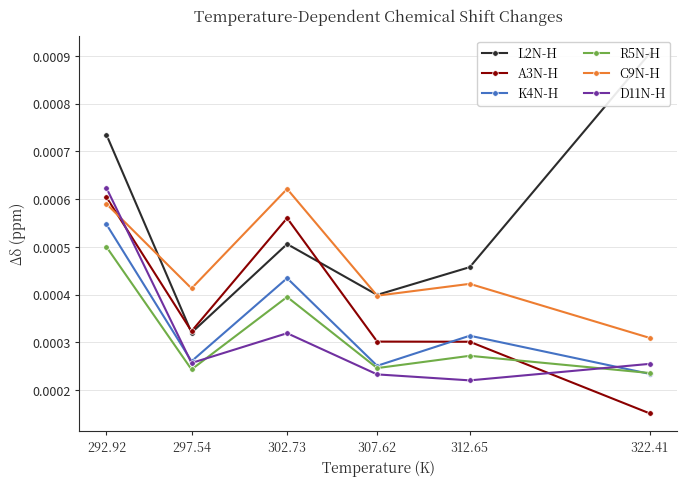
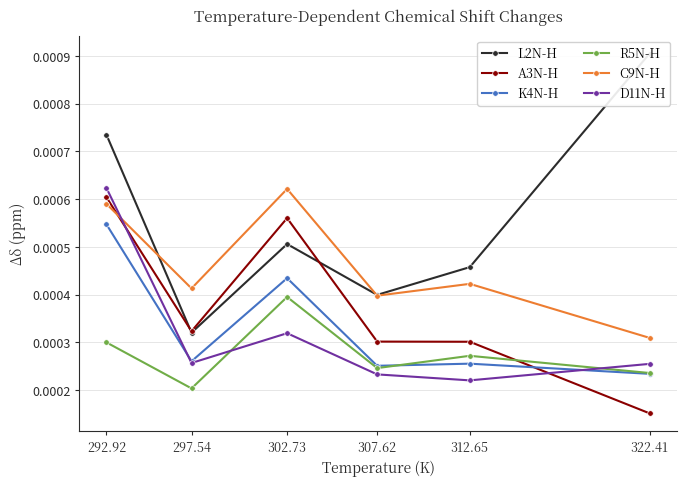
  {
    "L2N-H": {
      "292.92": 0.00073,
      "302.73": 0.00051,
      "312.65": 0.00046
    },
    "A3N-H": {
      "292.92": 0.00060,
      "302.73": 0.00056,
      "307.62": 0.00030,
      "312.65": 0.00030,
      "322.41": 0.00015
    },
    "K4N-H": {
      "292.92": 0.00055,
      "302.73": 0.00043,
-     "312.65": 0.00031
+     "312.65": 0.00026
    },
    "R5N-H": {
-     "292.92": 0.0005,
-     "297.54": 0.00024,
+     "292.92": 0.0003,
+     "297.54": 0.00020,
      "302.73": 0.00040,
      "312.65": 0.00027
    },
    "C9N-H": {
      "292.92": 0.00059,
      "297.54": 0.00041,
      "302.73": 0.00062,
      "312.65": 0.00042,
      "322.41": 0.00031
    },
    "D11N-H": {
      "292.92": 0.00062,
      "302.73": 0.00032,
      "307.62": 0.00023,
      "312.65": 0.00022,
      "322.41": 0.00026
    }
  }
